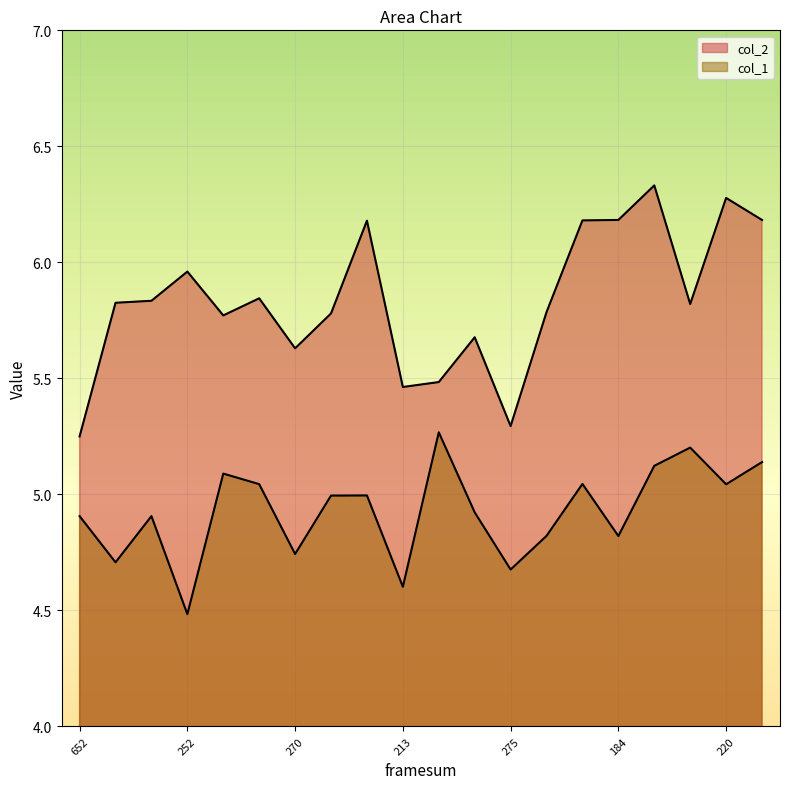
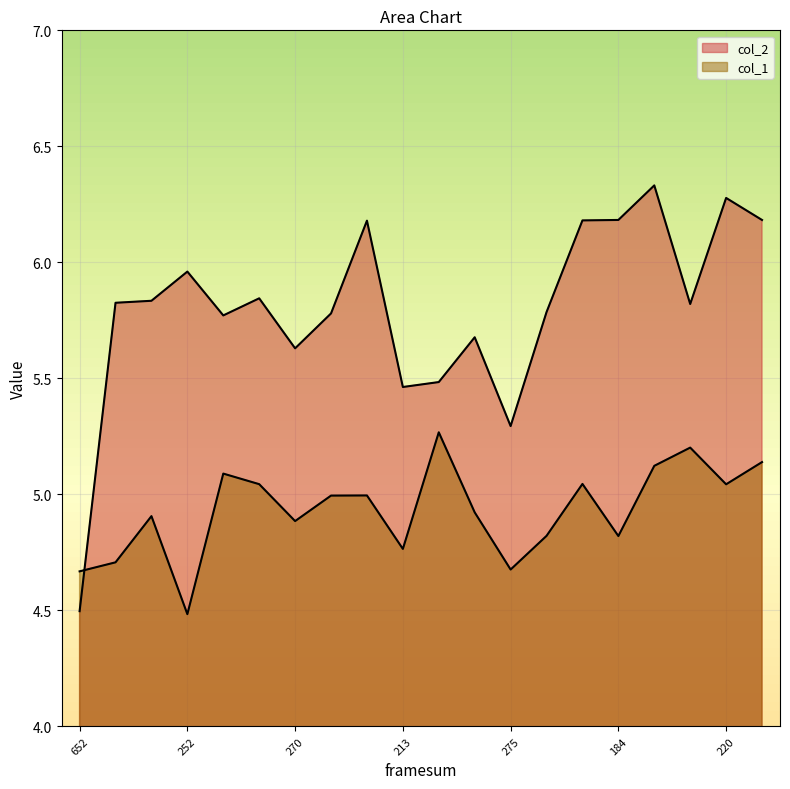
  {
    "col_2": {
-     "652": 5.25,
+     "652": 4.50,
      "252": 5.96,
      "270": 5.63,
      "213": 5.46,
      "275": 5.29,
      "184": 6.18,
      "220": 6.28
    },
    "col_1": {
-     "652": 4.91,
+     "652": 4.67,
      "252": 4.48,
-     "270": 4.74,
-     "213": 4.60,
+     "270": 4.89,
+     "213": 4.77,
      "275": 4.68,
      "184": 4.82,
      "220": 5.04
    }
  }
